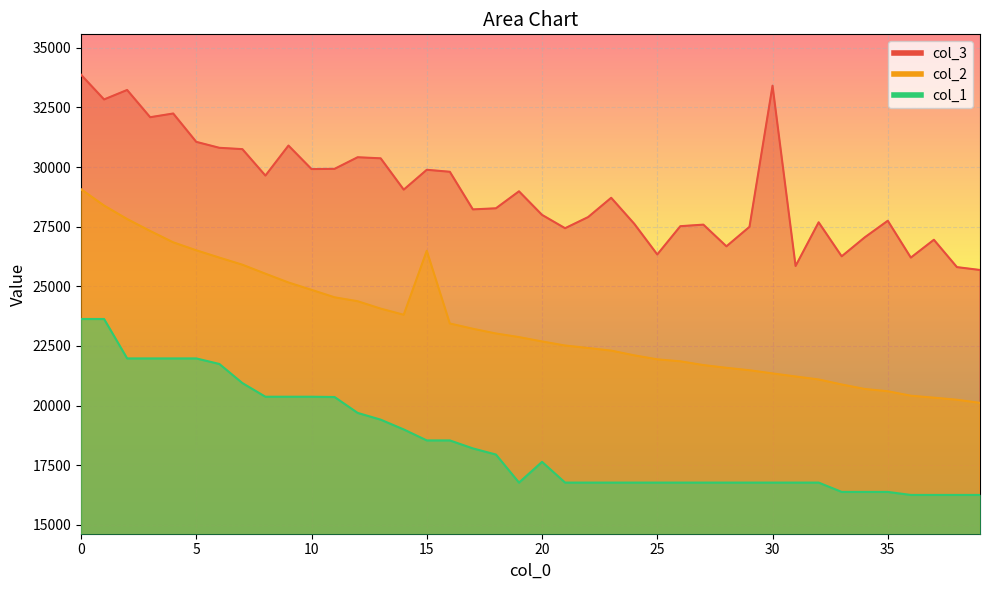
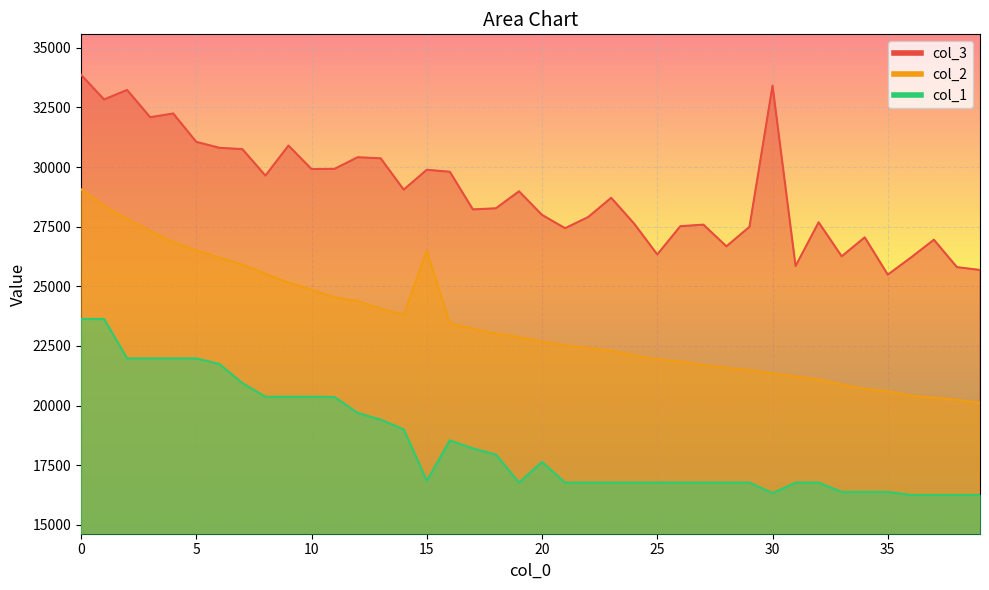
  {
    "col_3": {
      "0": 33900,
      "5": 31100,
      "10": 29900,
      "15": 29900,
      "20": 28000,
      "25": 26300,
      "30": 33400,
-     "35": 27800
+     "35": 25500
    },
    "col_2": {
      "0": 29100,
      "5": 26500,
      "10": 24900,
      "15": 26500,
      "20": 22700,
      "25": 21900,
      "30": 21400,
      "35": 20600
    },
    "col_1": {
      "0": 23600,
      "5": 22000,
      "10": 20400,
-     "15": 18500,
+     "15": 16900,
      "20": 17600,
      "25": 16800,
-     "30": 16800,
+     "30": 16300,
      "35": 16400
    }
  }
